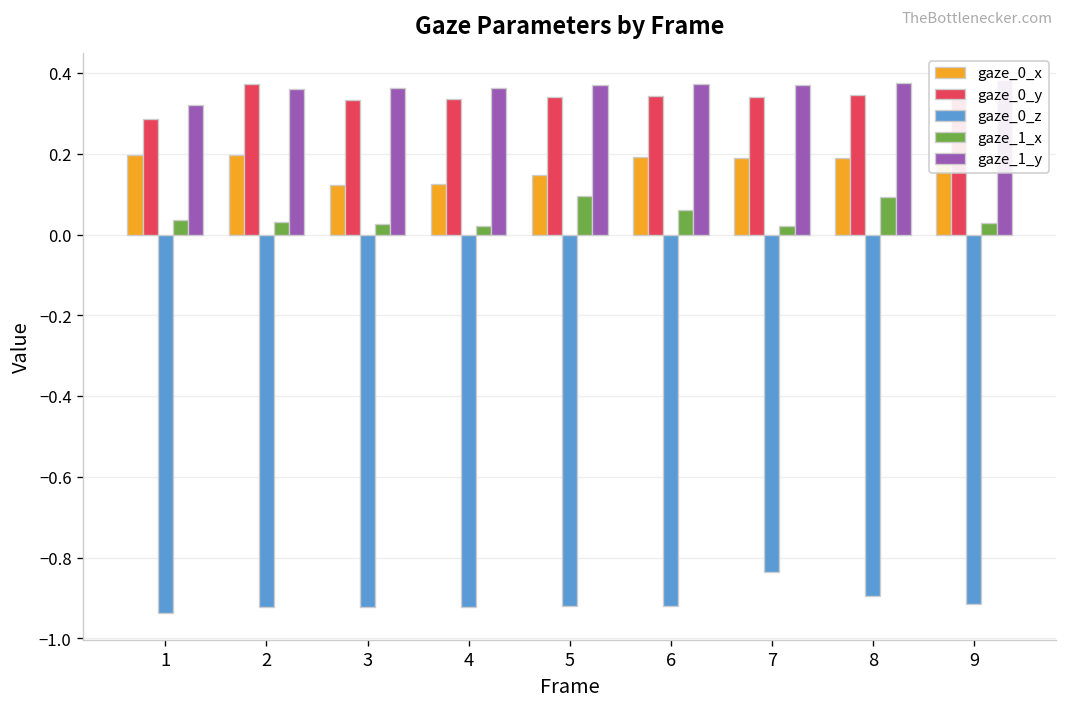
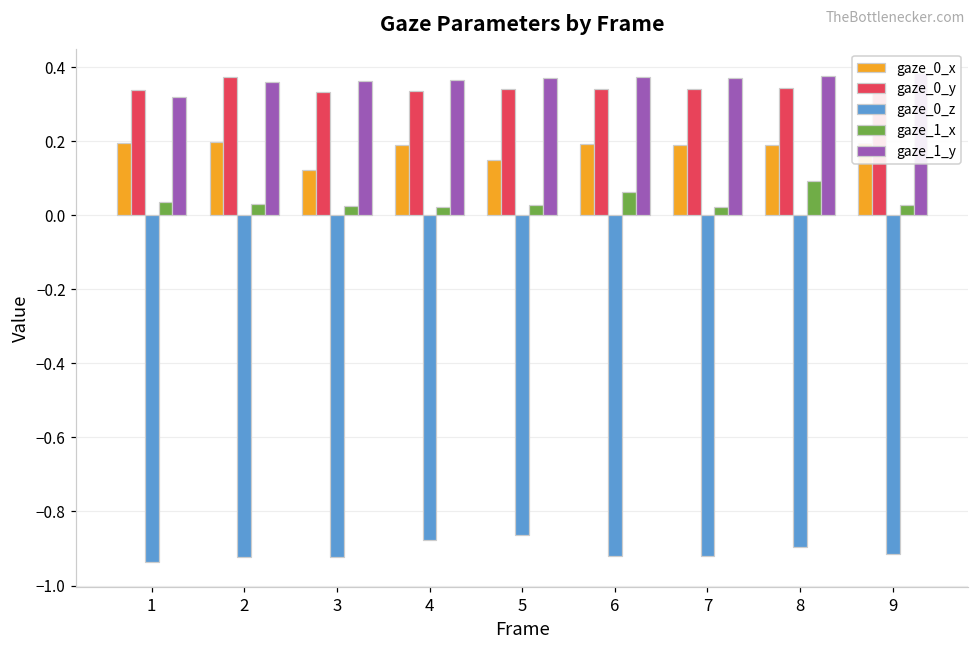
  {
    "gaze_0_x": {
      "1": 0.20,
      "2": 0.20,
      "3": 0.12,
-     "4": 0.13,
+     "4": 0.19,
      "5": 0.15,
      "6": 0.19,
      "7": 0.19,
      "8": 0.19
    },
    "gaze_0_y": {
-     "1": 0.29,
+     "1": 0.34,
      "2": 0.37,
      "3": 0.33,
      "4": 0.34,
      "5": 0.34,
      "6": 0.34,
      "7": 0.34,
      "8": 0.34
    },
    "gaze_0_z": {
      "1": -0.94,
      "2": -0.92,
      "3": -0.92,
-     "4": -0.92,
-     "5": -0.92,
+     "4": -0.88,
+     "5": -0.86,
      "6": -0.92,
-     "7": -0.84,
+     "7": -0.92,
      "8": -0.89,
      "9": -0.92
    },
    "gaze_1_x": {
      "1": 0.04,
      "2": 0.03,
      "3": 0.03,
      "4": 0.02,
-     "5": 0.09,
+     "5": 0.03,
      "6": 0.06,
      "7": 0.02,
      "8": 0.09,
      "9": 0.03
    },
    "gaze_1_y": {
      "1": 0.32,
      "2": 0.36,
      "3": 0.36,
      "4": 0.36,
      "5": 0.37,
      "6": 0.37,
      "7": 0.37,
      "8": 0.38
    }
  }
